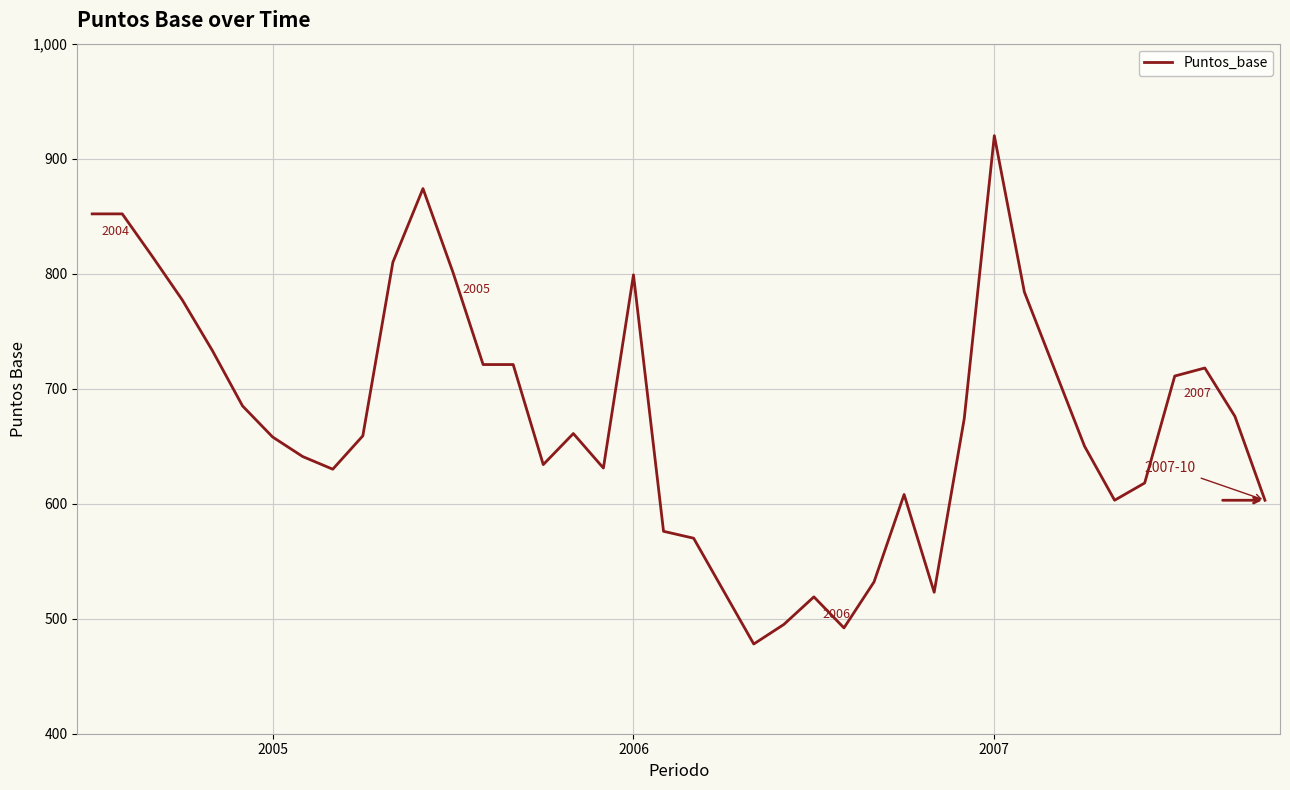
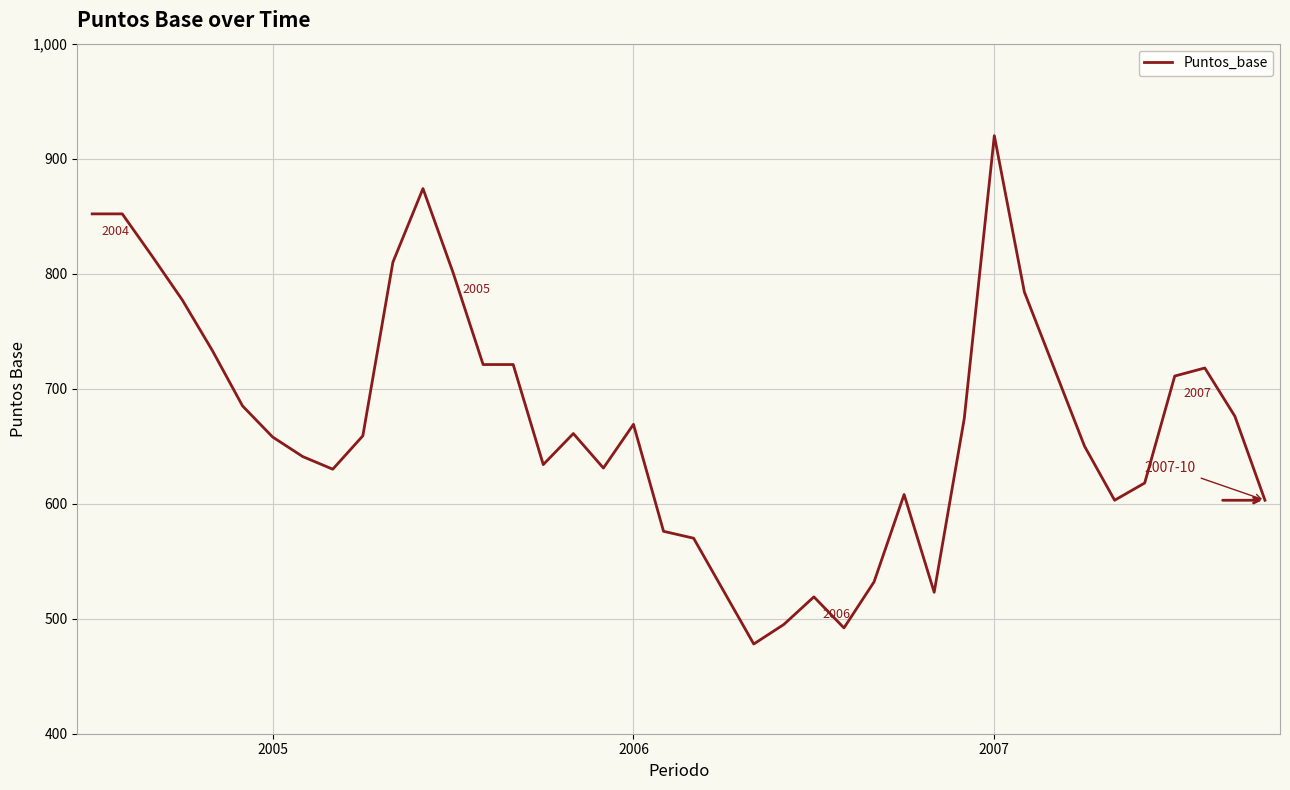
  {
    "2005": 658,
-   "2006": 799,
+   "2006": 669,
    "2007": 920
  }
